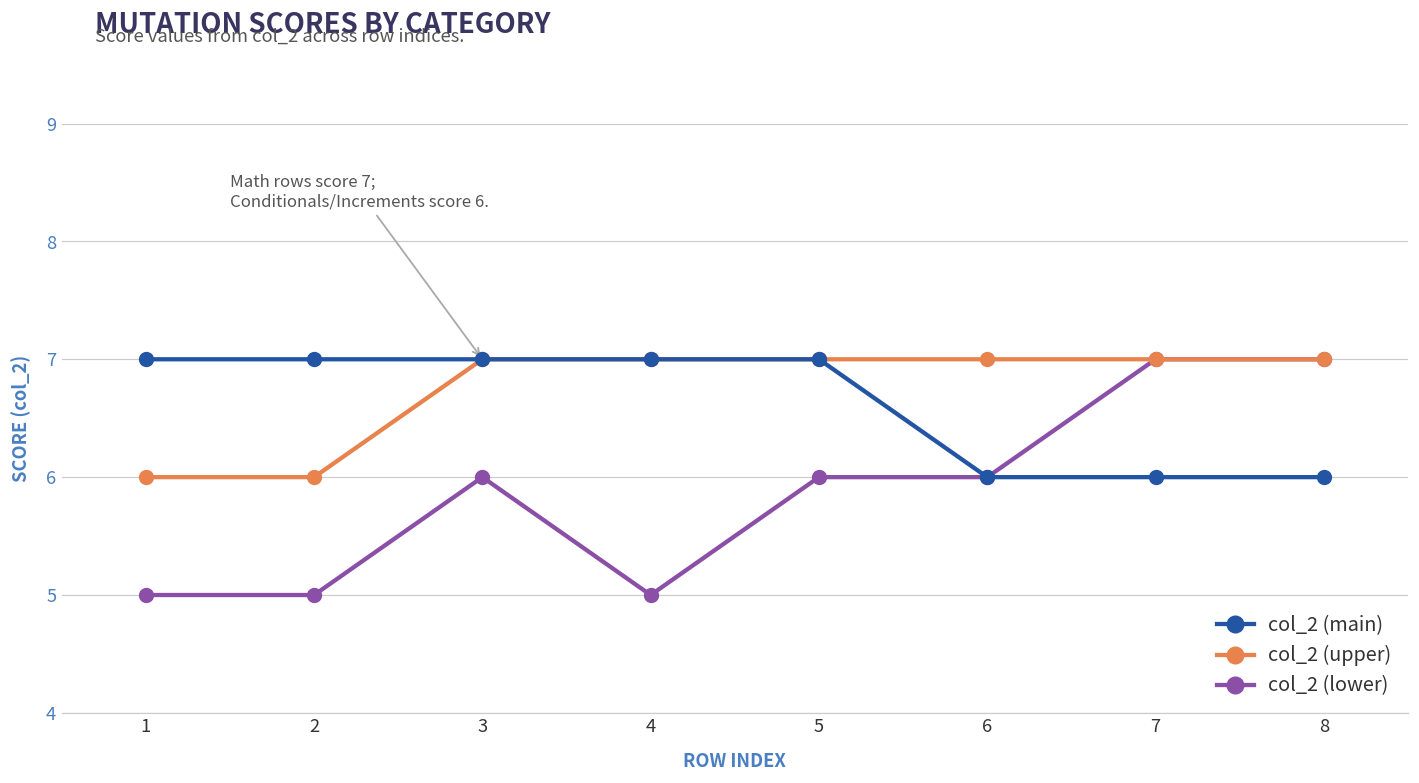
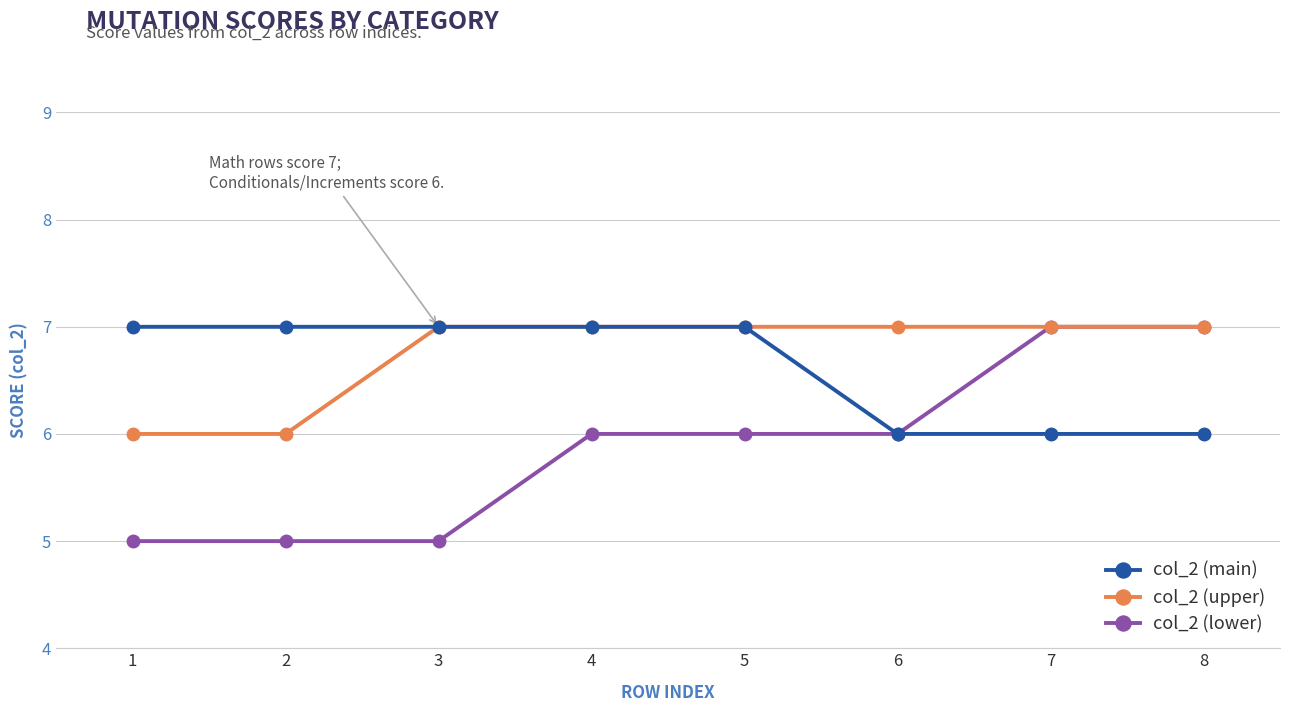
  {
    "col_2 (main)": {
      "2": "7;"
    },
    "col_2 (upper)": {
      "1": "6",
      "2": "6",
      "6": "7"
    },
    "col_2 (lower)": {
      "1": "5",
      "2": "5",
-     "3": "6",
-     "4": "5",
+     "3": "5",
+     "4": "6",
      "5": "6"
    }
  }
